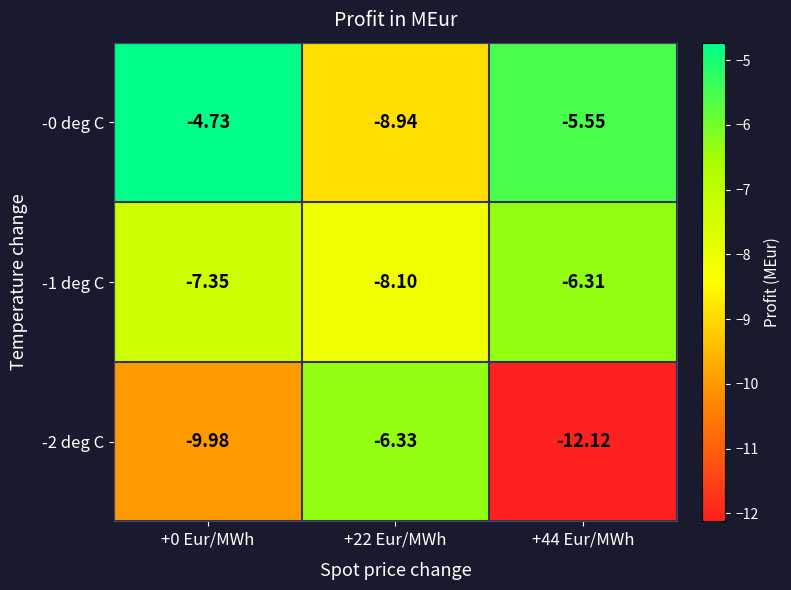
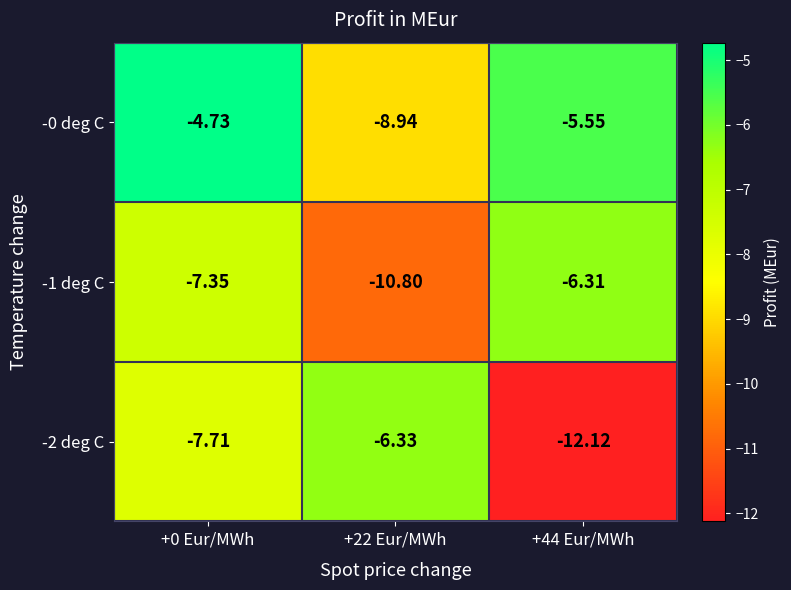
  {
    "-0 deg C": {
      "+0 Eur/MWh": -4.73,
      "+22 Eur/MWh": -8.94,
      "+44 Eur/MWh": -5.55
    },
    "-1 deg C": {
      "+0 Eur/MWh": -7.35,
-     "+22 Eur/MWh": -8.10,
+     "+22 Eur/MWh": -10.80,
      "+44 Eur/MWh": -6.31
    },
    "-2 deg C": {
-     "+0 Eur/MWh": -9.98,
+     "+0 Eur/MWh": -7.71,
      "+22 Eur/MWh": -6.33,
      "+44 Eur/MWh": -12.12
    }
  }
